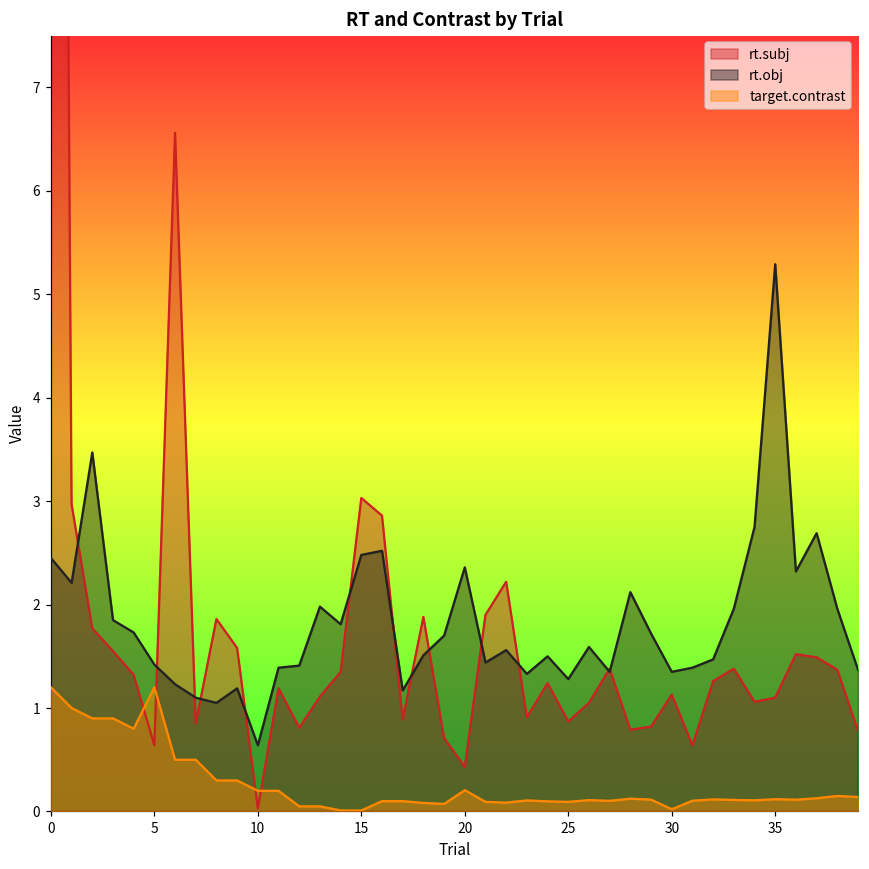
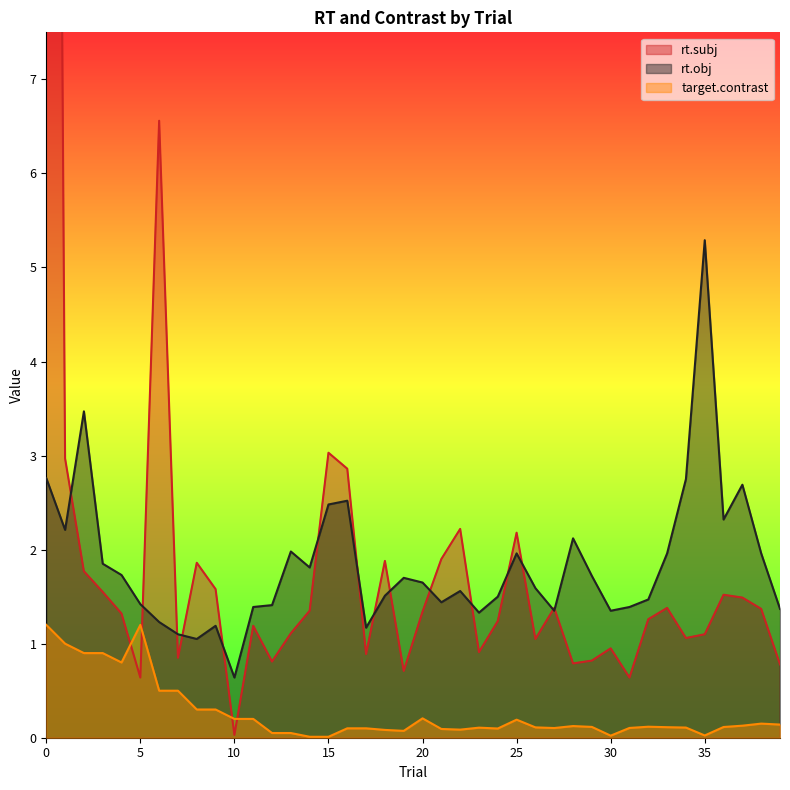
  {
    "rt.subj": {
      "5": 0.6,
      "10": 0.0,
      "15": 3.0,
-     "20": 0.4,
-     "25": 0.9,
-     "30": 1.1,
+     "20": 1.3,
+     "25": 2.2,
+     "30": 1.0,
      "35": 1.1
    },
    "rt.obj": {
-     "0": 2.5,
+     "0": 2.8,
      "5": 1.4,
      "10": 0.6,
      "15": 2.5,
-     "20": 2.4,
-     "25": 1.3,
+     "20": 1.7,
+     "25": 2.0,
      "30": 1.4,
      "35": 5.3
    },
    "target.contrast": {
      "0": 1.2,
      "5": 1.2,
      "10": 0.2,
      "15": 0.0,
      "20": 0.2,
-     "25": 0.1,
+     "25": 0.2,
      "30": 0.0,
-     "35": 0.1
+     "35": 0.0
    }
  }
